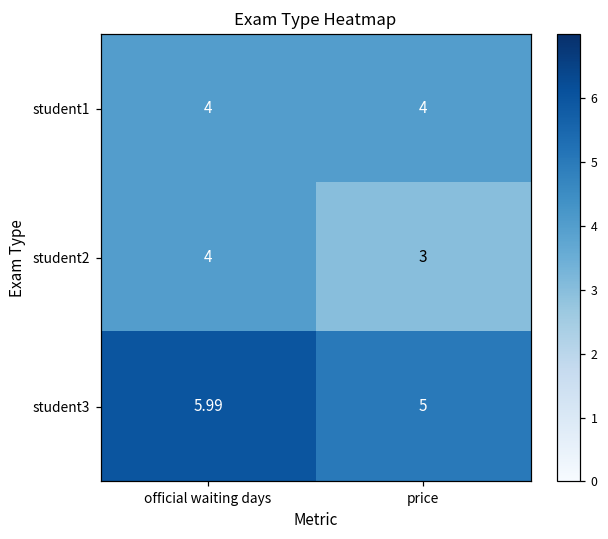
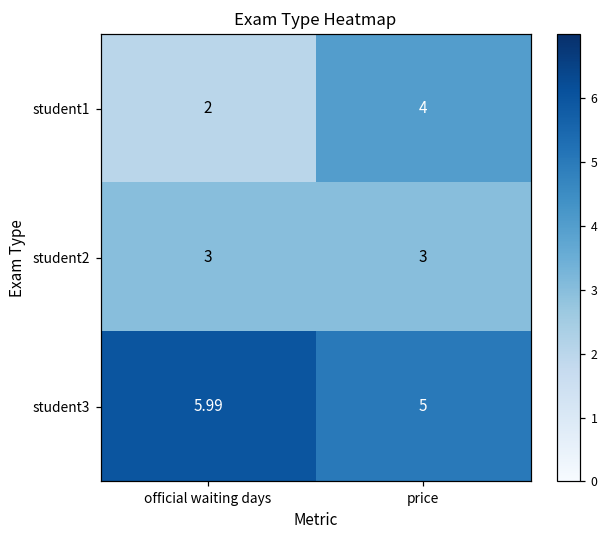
  {
    "student1": {
-     "official waiting days": 4,
+     "official waiting days": 2,
      "price": 4
    },
    "student2": {
-     "official waiting days": 4,
+     "official waiting days": 3,
      "price": 3
    },
    "student3": {
      "official waiting days": 5.99,
      "price": 5
    }
  }
